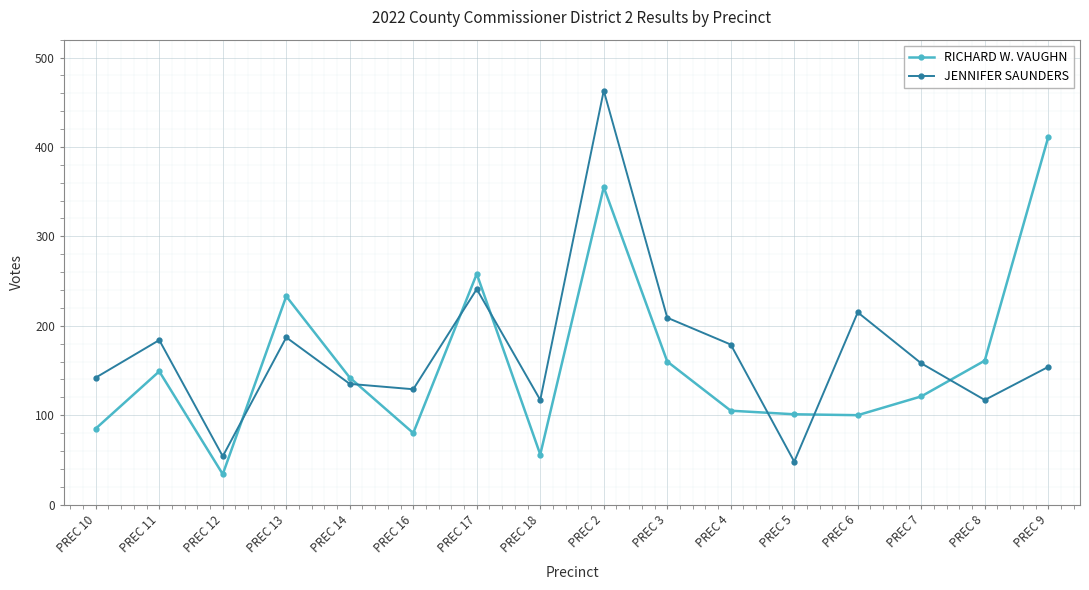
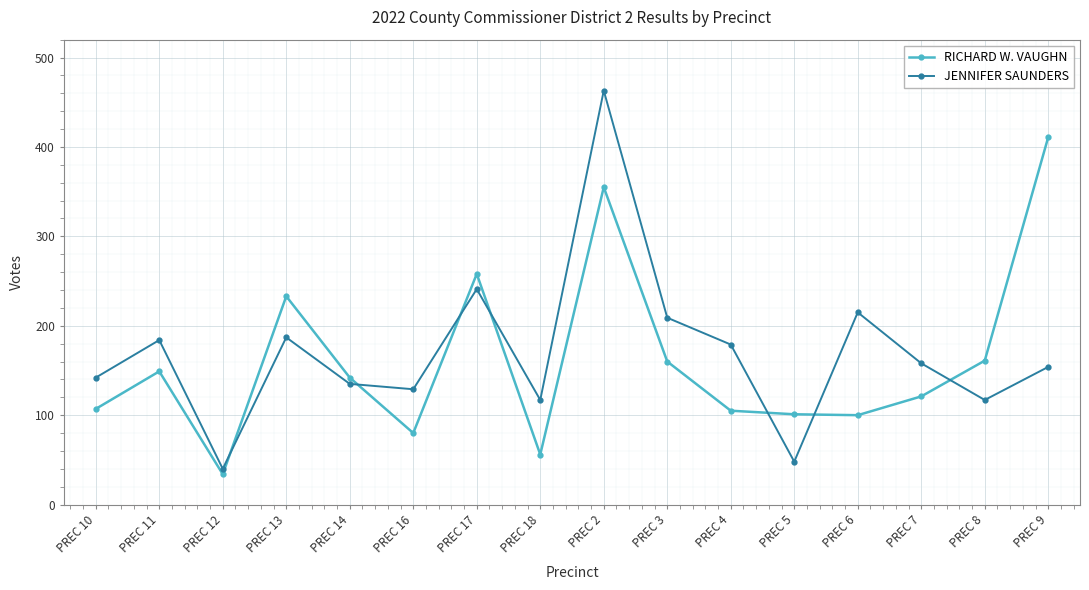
  {
    "RICHARD W. VAUGHN": {
-     "PREC 10": 90,
+     "PREC 10": 110,
      "PREC 11": 150,
      "PREC 12": 30,
      "PREC 13": 230,
      "PREC 14": 140,
      "PREC 16": 80,
      "PREC 17": 260,
      "PREC 18": 60,
      "PREC 2": 360,
      "PREC 3": 160,
      "PREC 4": 110,
      "PREC 5": 100,
      "PREC 6": 100,
      "PREC 7": 120,
      "PREC 8": 160,
      "PREC 9": 410
    },
    "JENNIFER SAUNDERS": {
      "PREC 10": 140,
      "PREC 11": 180,
-     "PREC 12": 50,
+     "PREC 12": 40,
      "PREC 13": 190,
      "PREC 14": 140,
      "PREC 16": 130,
      "PREC 17": 240,
      "PREC 18": 120,
      "PREC 2": 460,
      "PREC 3": 210,
      "PREC 4": 180,
      "PREC 5": 50,
      "PREC 6": 220,
      "PREC 7": 160,
      "PREC 8": 120,
      "PREC 9": 150
    }
  }
